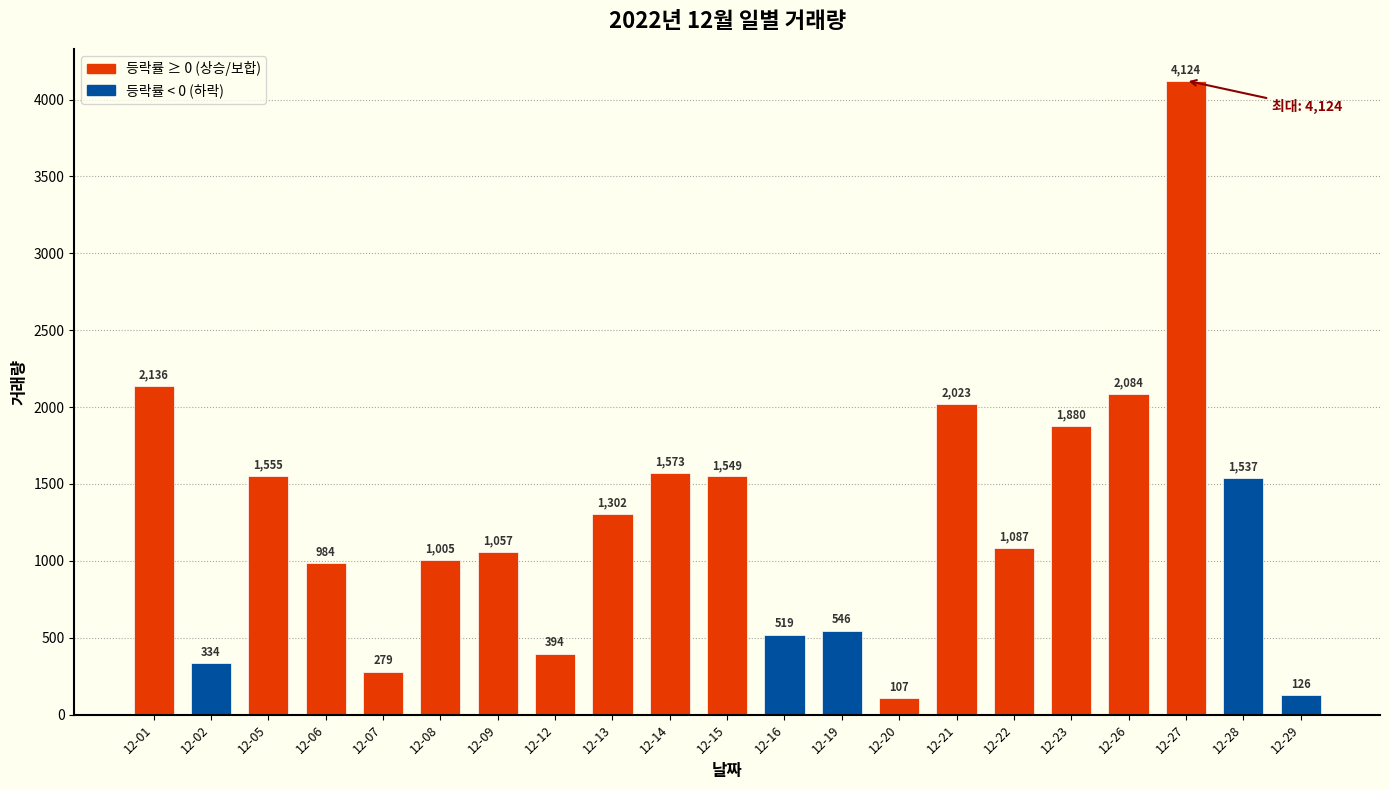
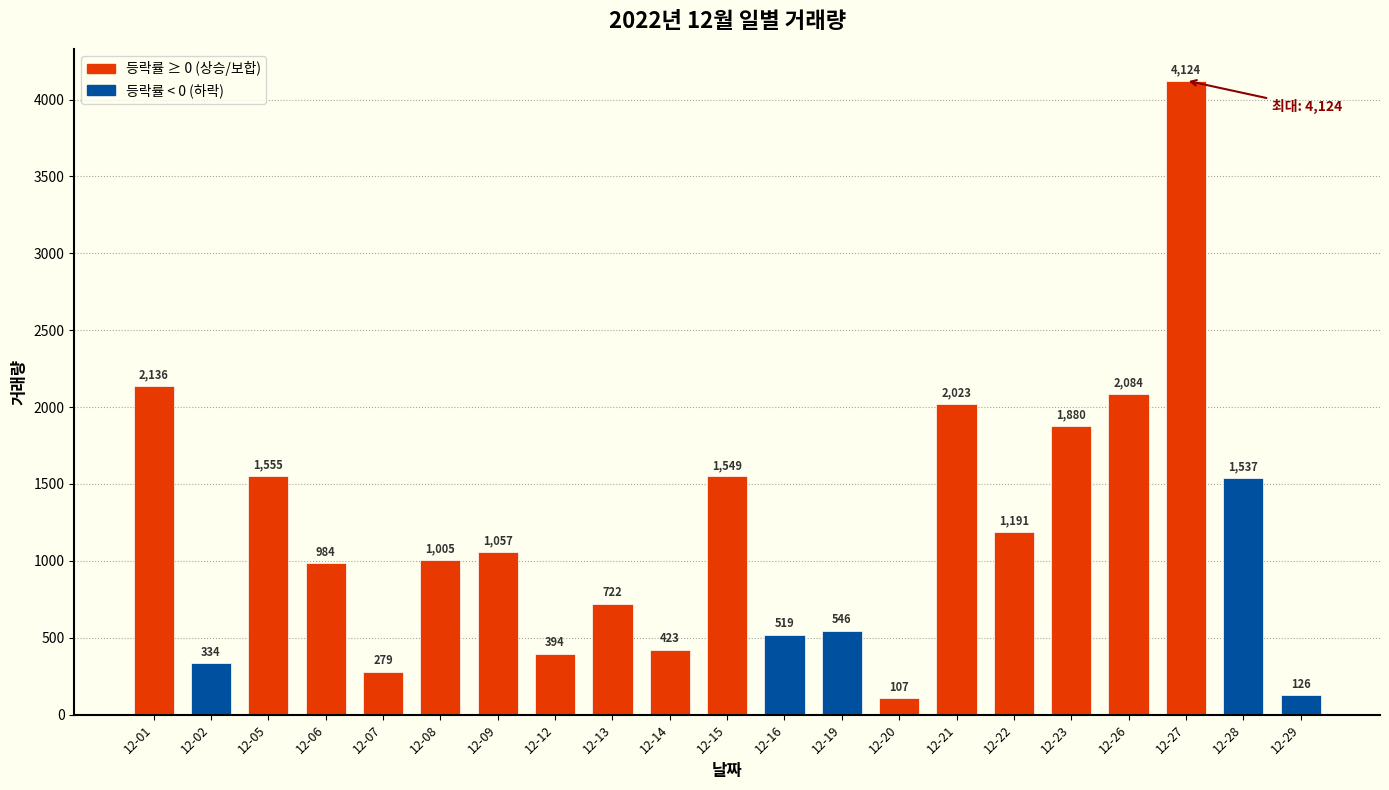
  {
    "12-01": "2,136",
    "12-02": "334",
    "12-05": "1,555",
    "12-06": "984",
    "12-07": "279",
    "12-08": "1,005",
    "12-09": "1,057",
    "12-12": "394",
-   "12-13": "1,302",
-   "12-14": "1,573",
+   "12-13": "722",
+   "12-14": "423",
    "12-15": "1,549",
    "12-16": "519",
    "12-19": "546",
    "12-20": "107",
    "12-21": "2,023",
-   "12-22": "1,087",
+   "12-22": "1,191",
    "12-23": "1,880",
    "12-26": "2,084",
    "12-27": "4,124",
    "12-28": "1,537",
    "12-29": "126"
  }
